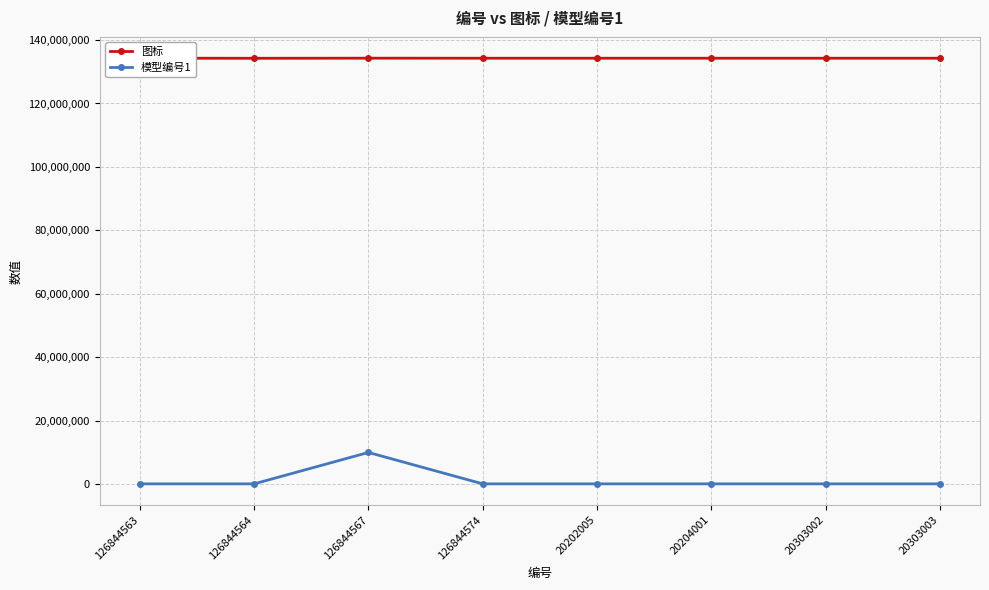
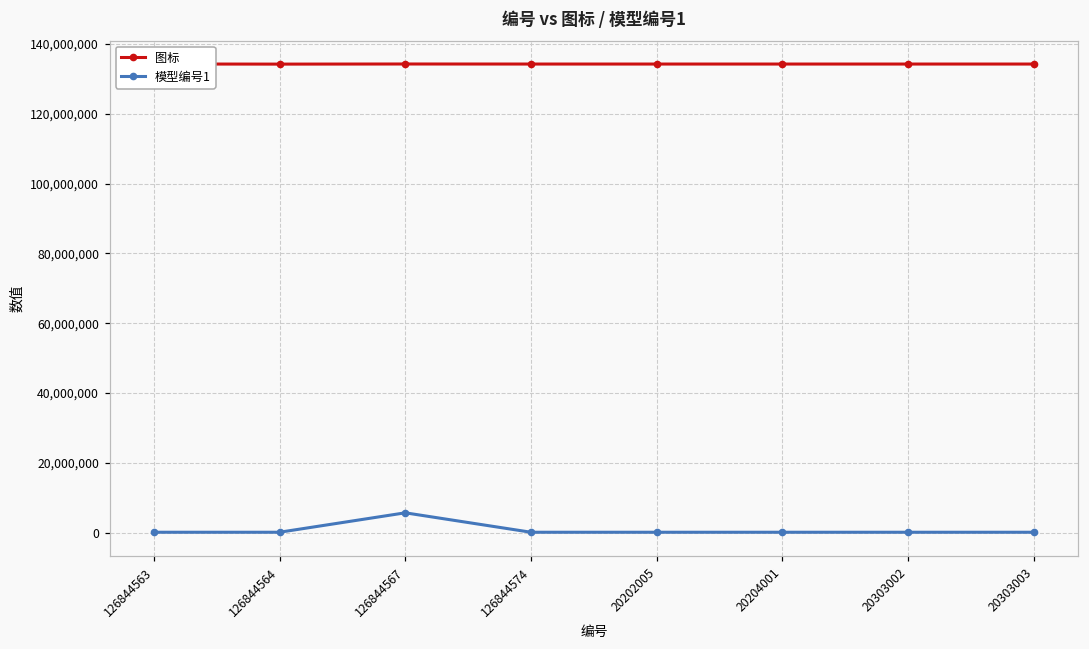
  {
    "图标": {
      "126844564": "134,000,000",
      "126844567": "134,000,000",
      "126844574": "134,000,000",
      "20202005": "134,000,000",
      "20204001": "134,000,000",
      "20303002": "134,000,000",
      "20303003": "134,000,000"
    },
    "模型编号1": {
      "126844563": "0",
      "126844564": "0",
-     "126844567": "10,000,000",
+     "126844567": "6,000,000",
      "126844574": "0",
      "20202005": "0",
      "20204001": "0",
      "20303002": "0",
      "20303003": "0"
    }
  }
